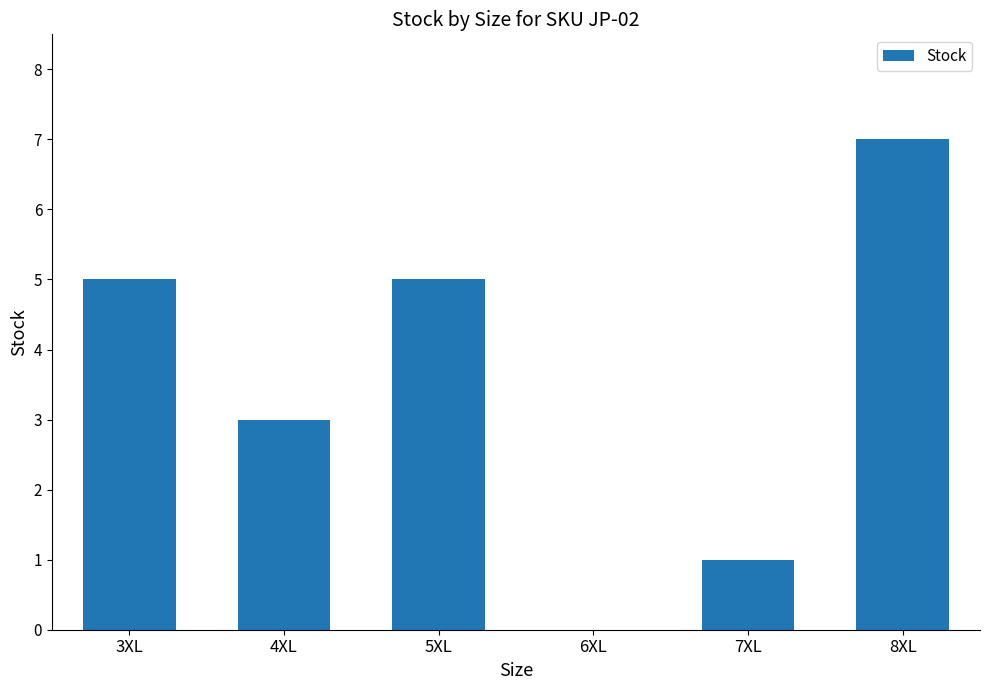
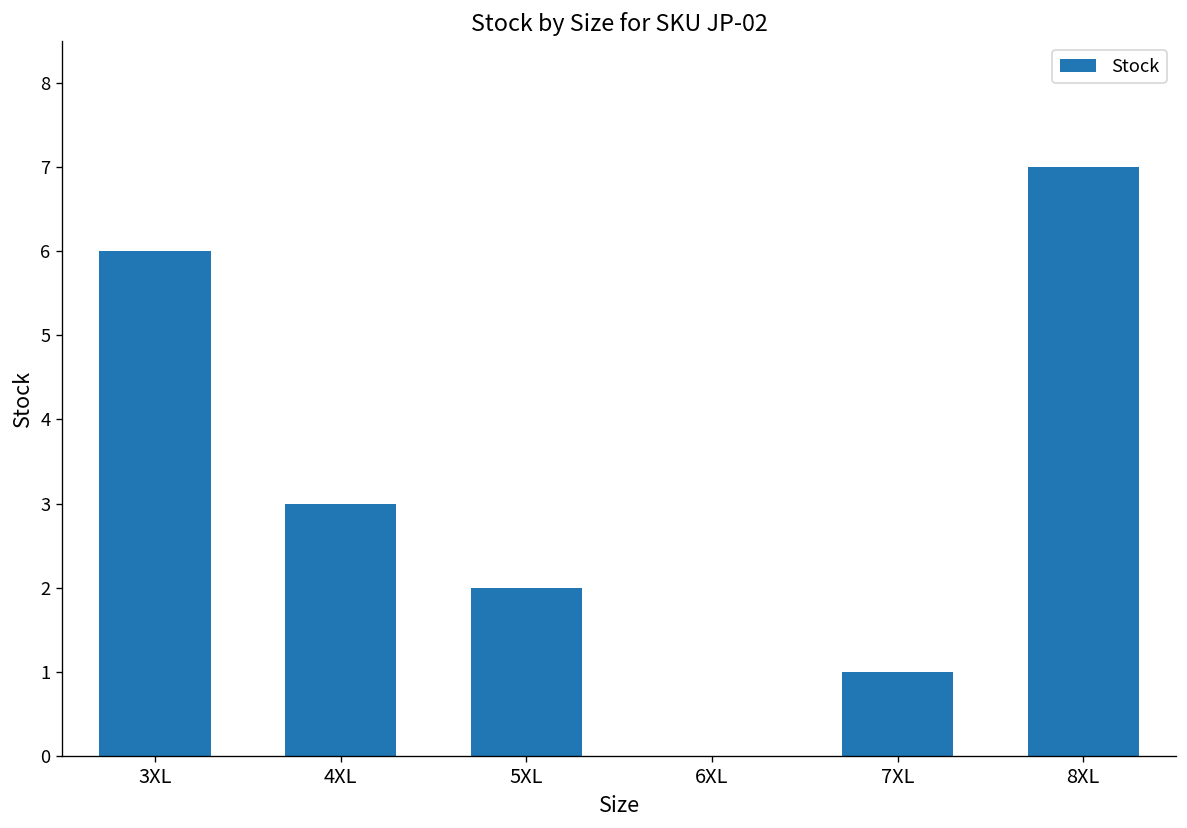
  {
-   "3XL": 5,
+   "3XL": 6,
    "4XL": 3,
-   "5XL": 5,
+   "5XL": 2,
    "6XL": 0,
    "7XL": 1,
    "8XL": 7
  }
